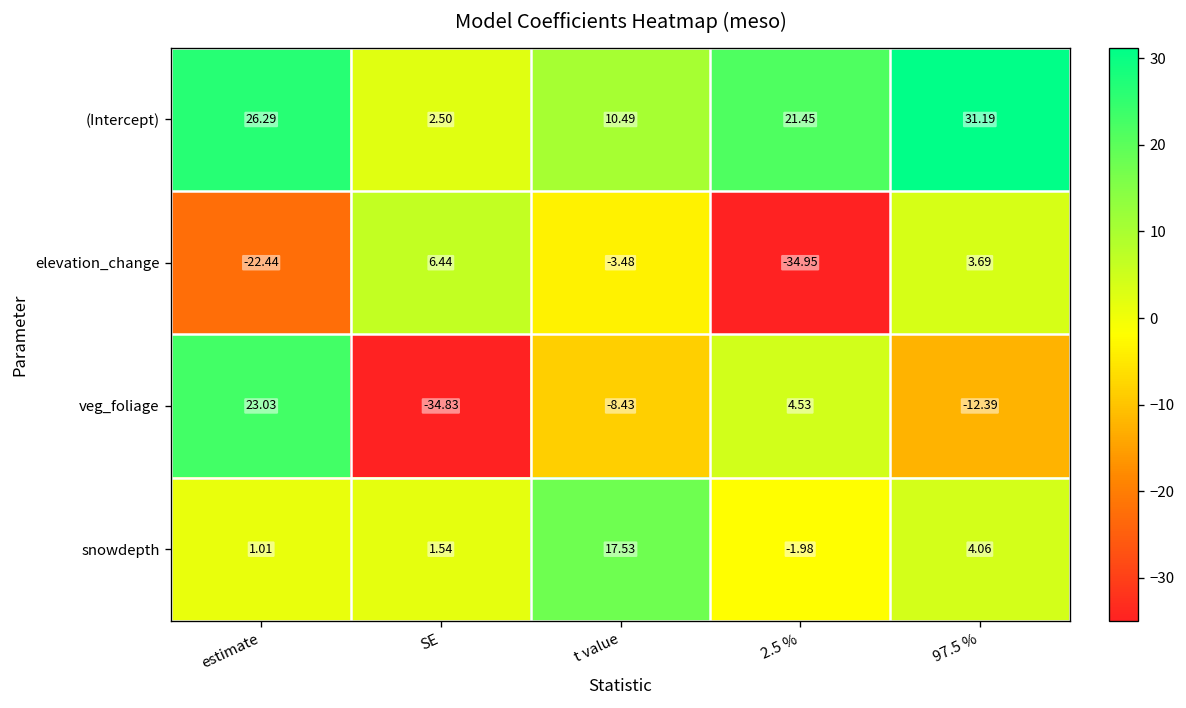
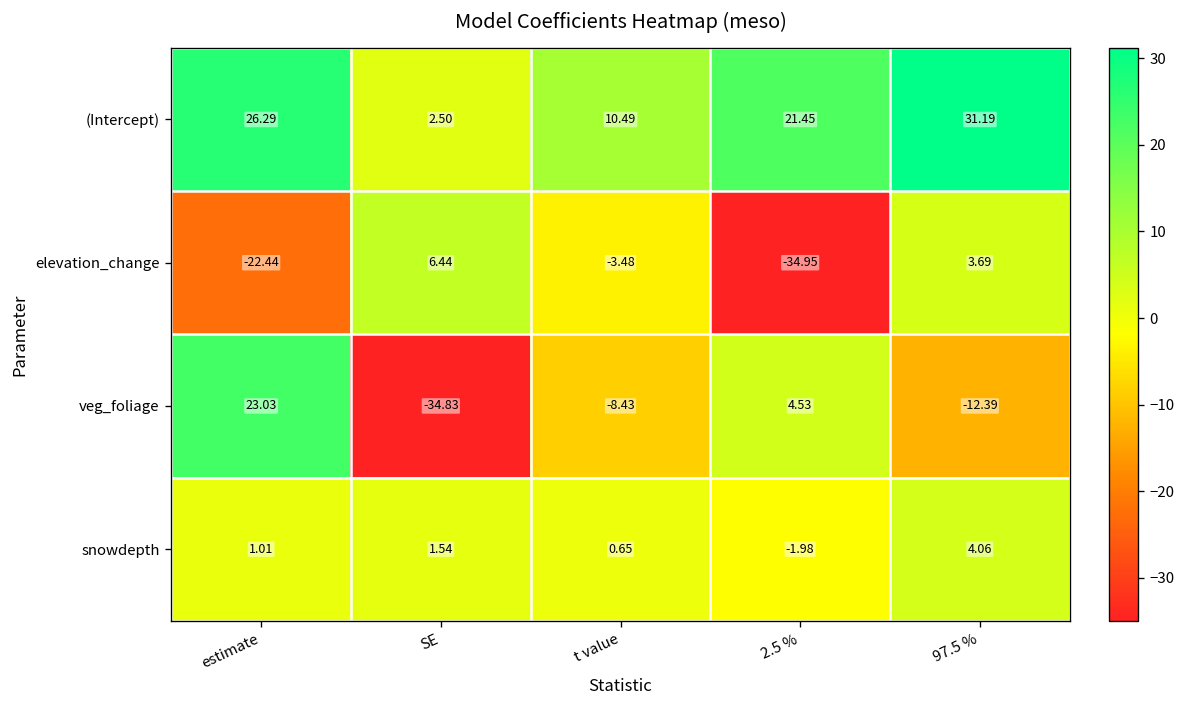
  {
    "snowdepth": {
-     "t value": 17.53
+     "t value": 0.65
    }
  }
